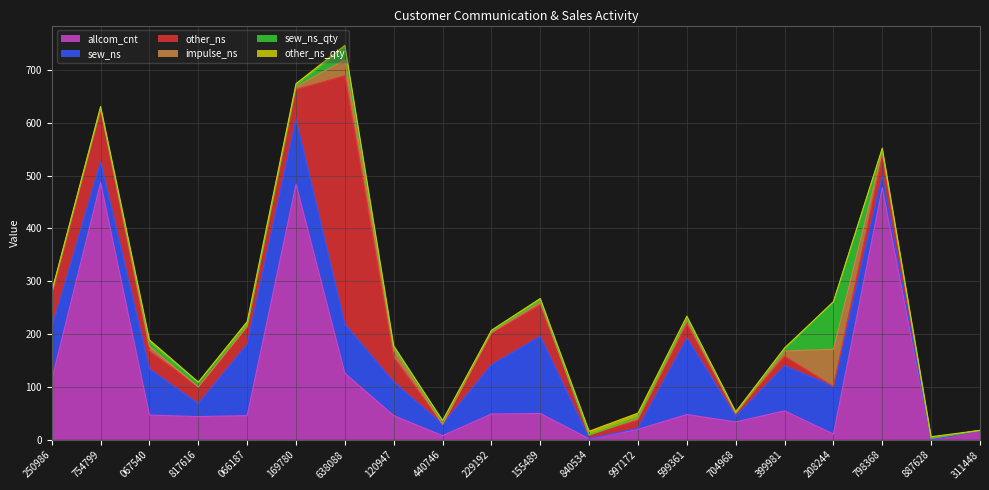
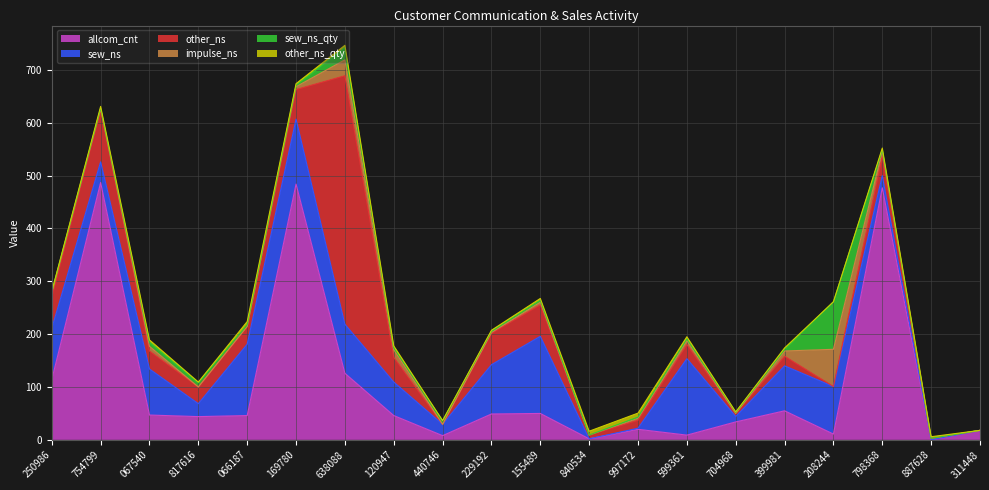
  {
    "allcom_cnt": {
      "250986": 110,
      "754799": 490,
      "067540": 50,
      "817616": 40,
      "066187": 50,
      "169780": 480,
      "638088": 130,
      "120947": 50,
      "440746": 10,
      "229192": 50,
      "155489": 50,
-     "599361": 50,
+     "599361": 10,
      "704968": 30,
      "399981": 60,
      "208244": 10,
      "798368": 480
    },
    "sew_ns": {
      "250986": 100,
      "754799": 40,
      "067540": 90,
      "817616": 20,
      "066187": 140,
      "169780": 120,
      "638088": 90,
      "120947": 60,
      "229192": 90,
      "155489": 150,
      "599361": 140,
      "704968": 10,
      "399981": 90,
      "798368": 20
    },
    "other_ns": {
      "250986": 60,
      "067540": 30,
      "169780": 60,
      "638088": 470,
      "120947": 50,
      "155489": 60,
      "599361": 30,
      "399981": 20,
      "798368": 40
    },
    "impulse_ns": {
      "067540": 10,
      "208244": 70
    },
    "other_ns_qty": {
      "066187": 10,
      "840534": 10,
      "997172": 10
    }
  }
